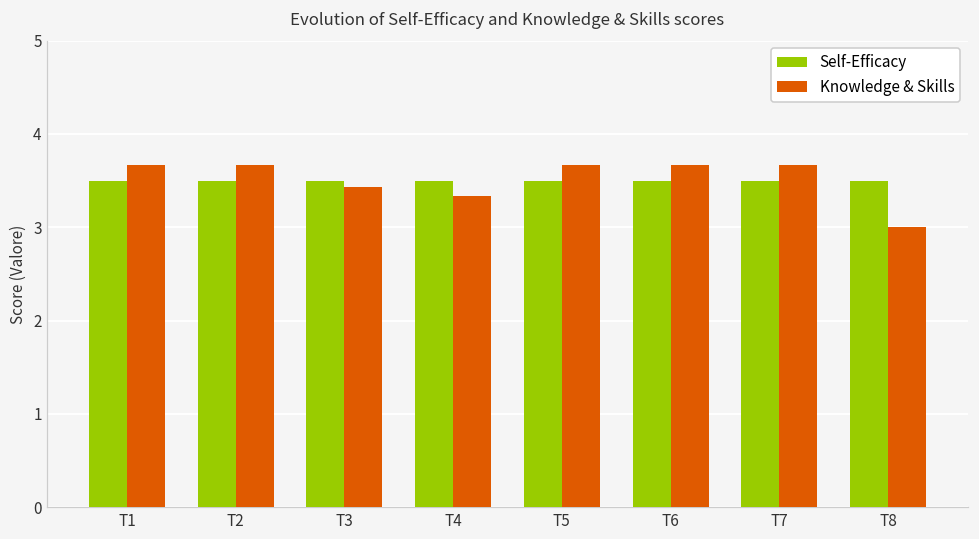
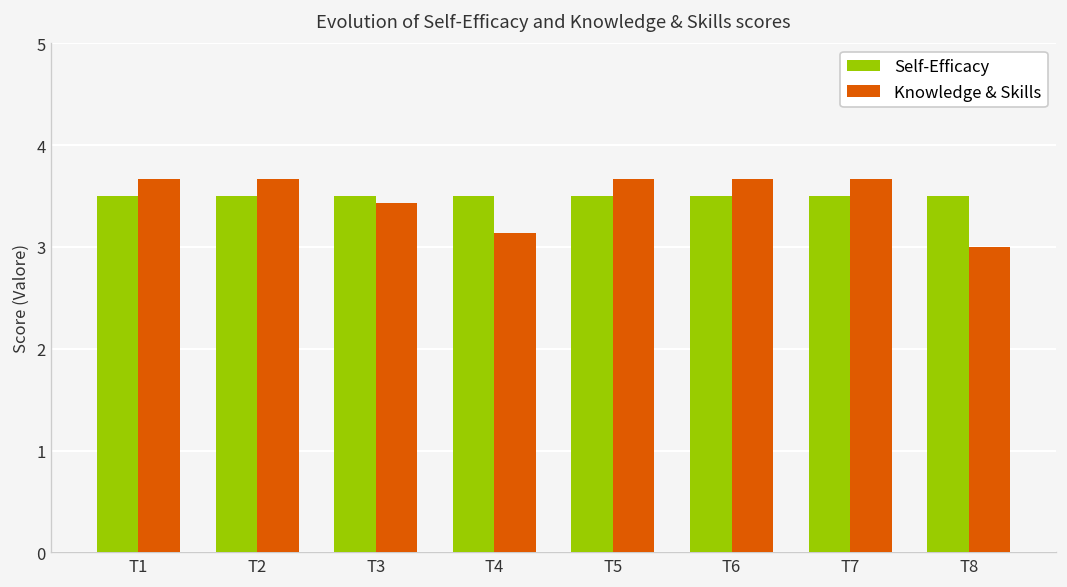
  {
    "Self-Efficacy": {
      "T1": 3.5,
      "T2": 3.5,
      "T3": 3.5,
      "T4": 3.5,
      "T5": 3.5,
      "T6": 3.5,
      "T7": 3.5,
      "T8": 3.5
    },
    "Knowledge & Skills": {
      "T1": 3.7,
      "T2": 3.7,
      "T3": 3.4,
-     "T4": 3.3,
+     "T4": 3.1,
      "T5": 3.7,
      "T6": 3.7,
      "T7": 3.7,
      "T8": 3.0
    }
  }
